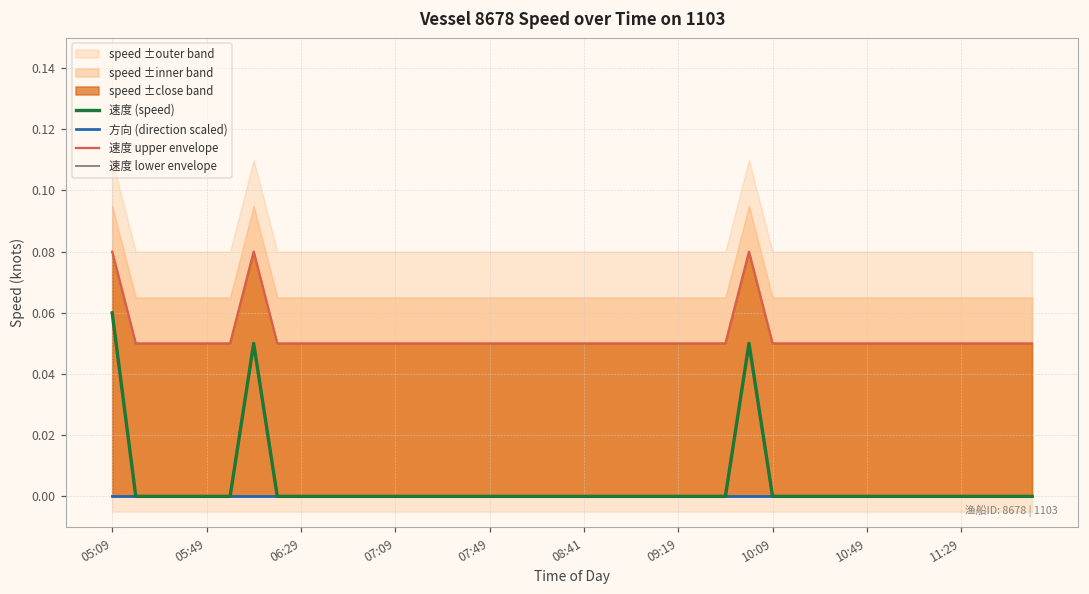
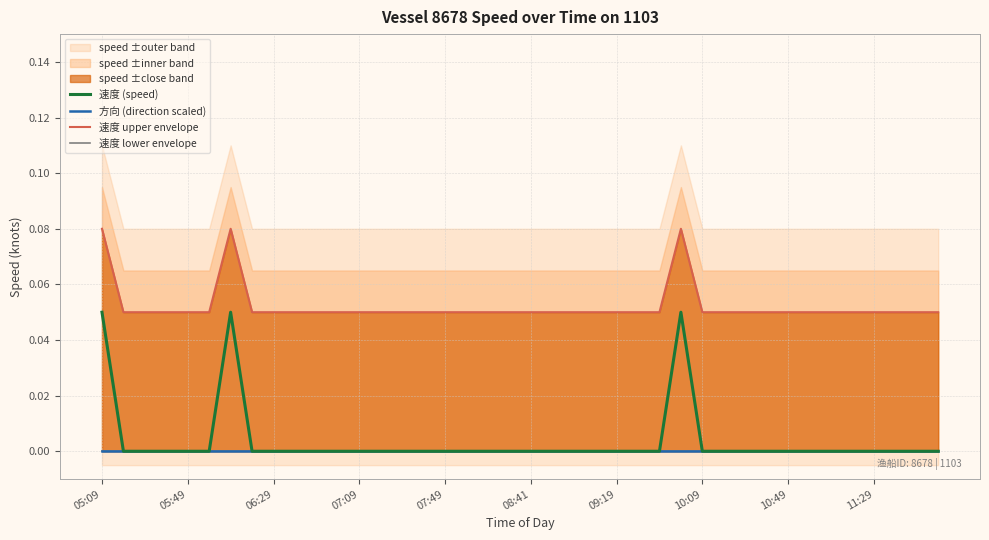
  {
    "速度 (speed)": {
-     "05:09": 0.06
+     "05:09": 0.05
    },
    "速度 lower envelope": {
      "05:09": 0.00
    },
    "speed ±close band": {
      "05:09": 0.08,
      "05:49": 0.05,
      "06:29": 0.05,
      "07:09": 0.05,
      "07:49": 0.05,
      "08:41": 0.05,
      "09:19": 0.05,
      "10:09": 0.05,
      "10:49": 0.05,
      "11:29": 0.05
    }
  }
